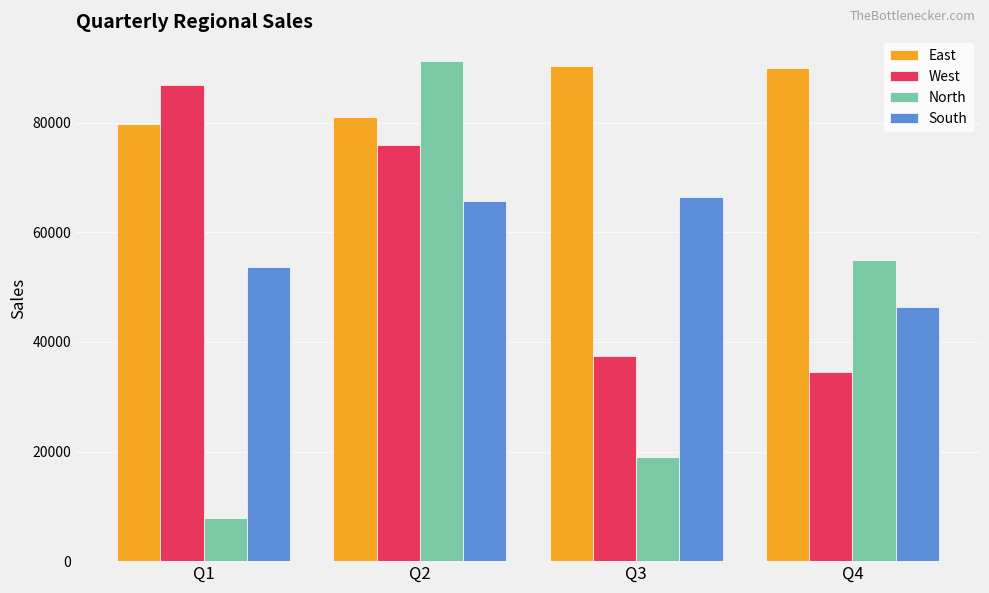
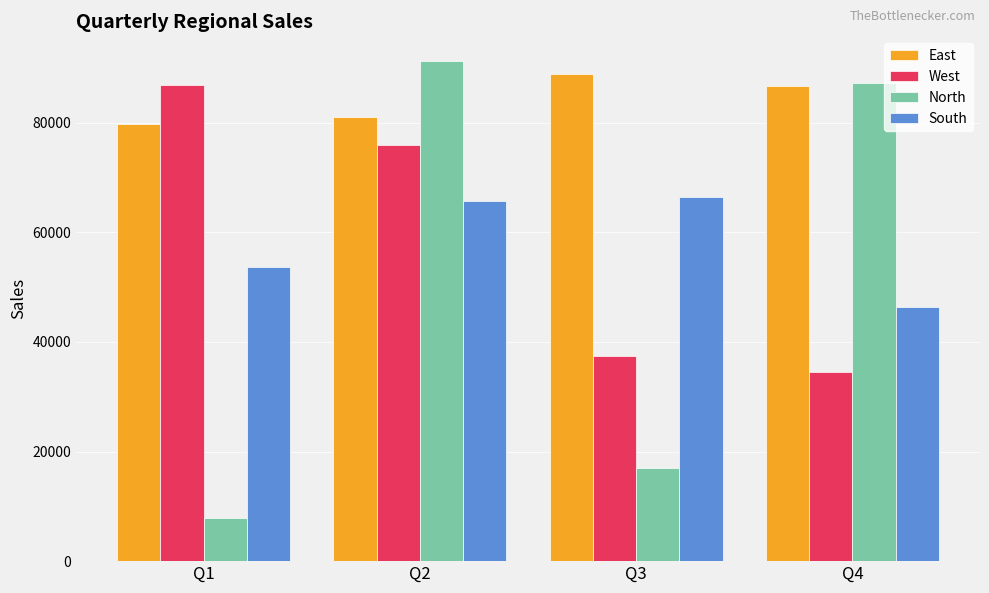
  {
    "East": {
      "Q1": 80000,
      "Q2": 81000,
-     "Q3": 90000,
-     "Q4": 90000
+     "Q3": 89000,
+     "Q4": 87000
    },
    "West": {
      "Q1": 87000,
      "Q2": 76000,
      "Q3": 37000,
      "Q4": 35000
    },
    "North": {
      "Q1": 8000,
      "Q2": 91000,
-     "Q3": 19000,
-     "Q4": 55000
+     "Q3": 17000,
+     "Q4": 87000
    },
    "South": {
      "Q1": 54000,
      "Q2": 66000,
      "Q3": 66000,
      "Q4": 46000
    }
  }
